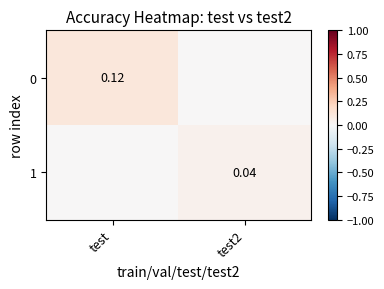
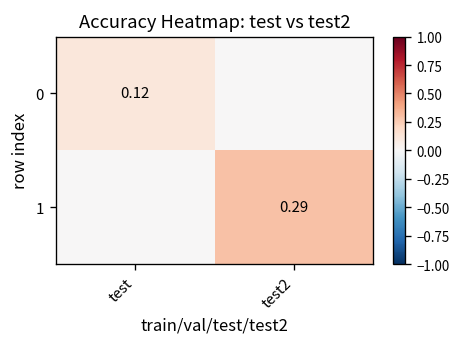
  {
    "0": {
      "test": 0.12
    },
    "1": {
-     "test2": 0.04
+     "test2": 0.29
    }
  }
